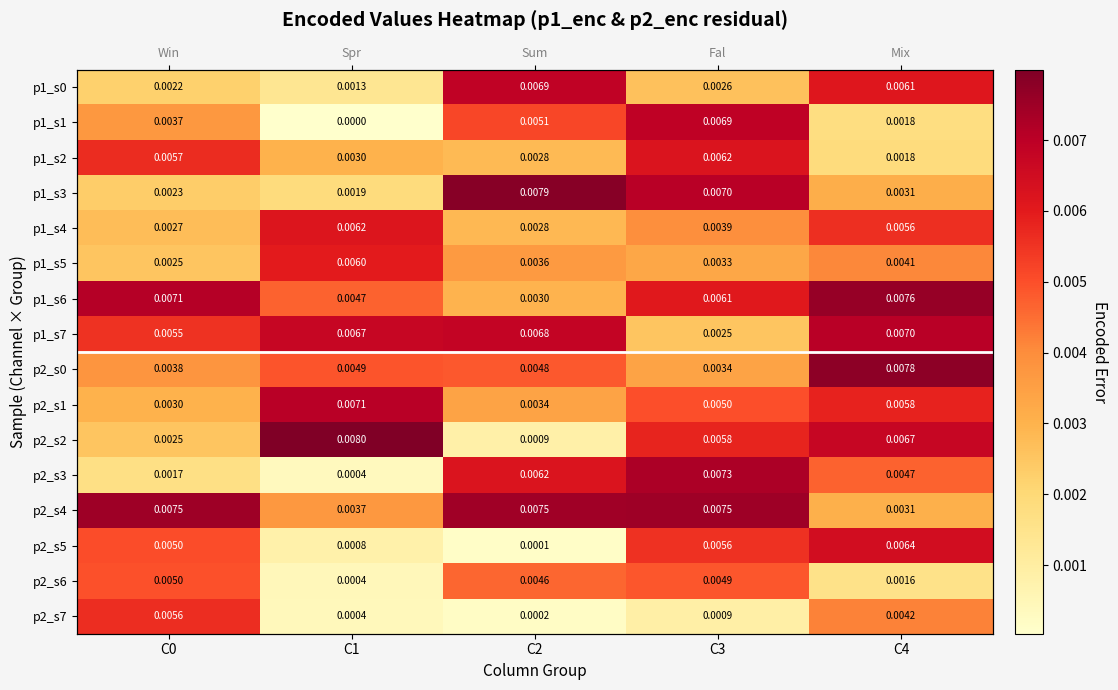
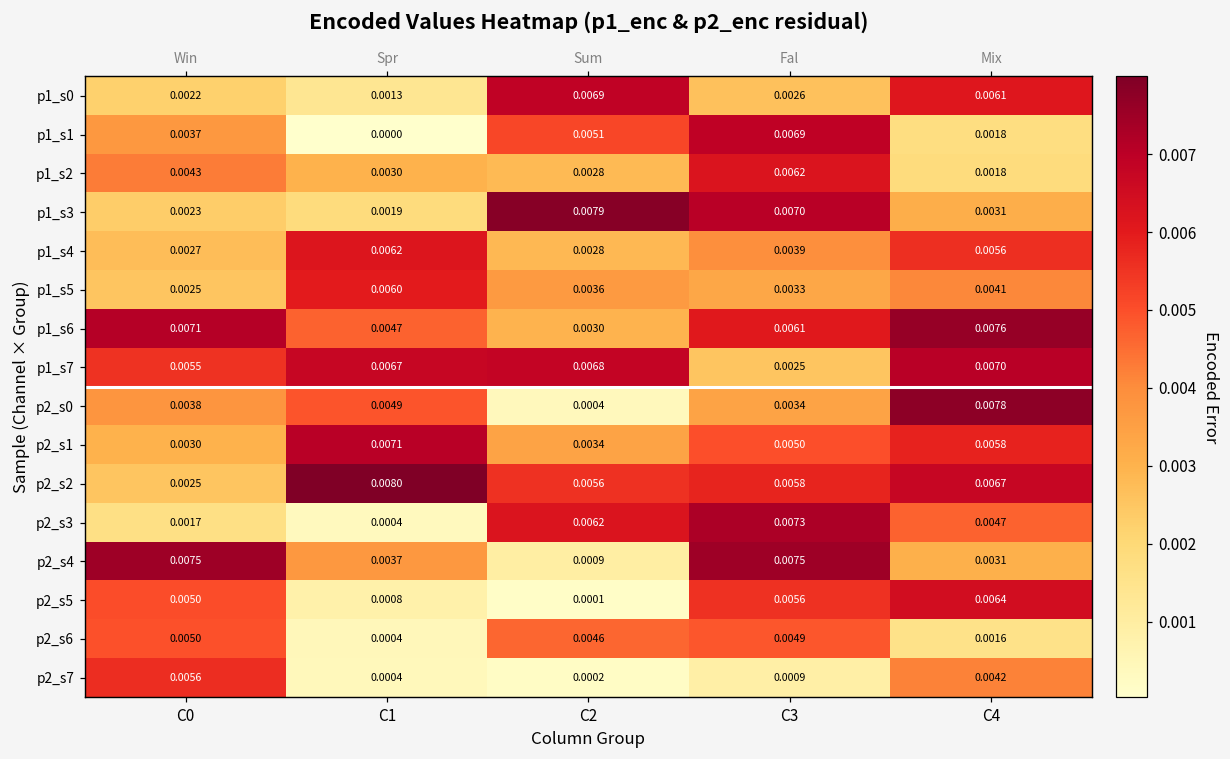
  {
    "p1_s0": {
      "C0": 0.0022,
      "C1": 0.0013,
      "C2": 0.0069,
      "C3": 0.0026,
      "C4": 0.0061
    },
    "p1_s1": {
      "C0": 0.0037,
      "C1": 0.0000,
      "C2": 0.0051,
      "C3": 0.0069,
      "C4": 0.0018
    },
    "p1_s2": {
-     "C0": 0.0057,
+     "C0": 0.0043,
      "C1": 0.0030,
      "C2": 0.0028,
      "C3": 0.0062,
      "C4": 0.0018
    },
    "p1_s3": {
      "C0": 0.0023,
      "C1": 0.0019,
      "C2": 0.0079,
      "C3": 0.0070,
      "C4": 0.0031
    },
    "p1_s4": {
      "C0": 0.0027,
      "C1": 0.0062,
      "C2": 0.0028,
      "C3": 0.0039,
      "C4": 0.0056
    },
    "p1_s5": {
      "C0": 0.0025,
      "C1": 0.0060,
      "C2": 0.0036,
      "C3": 0.0033,
      "C4": 0.0041
    },
    "p1_s6": {
      "C0": 0.0071,
      "C1": 0.0047,
      "C2": 0.0030,
      "C3": 0.0061,
      "C4": 0.0076
    },
    "p1_s7": {
      "C0": 0.0055,
      "C1": 0.0067,
      "C2": 0.0068,
      "C3": 0.0025,
      "C4": 0.0070
    },
    "p2_s0": {
      "C0": 0.0038,
      "C1": 0.0049,
-     "C2": 0.0048,
+     "C2": 0.0004,
      "C3": 0.0034,
      "C4": 0.0078
    },
    "p2_s1": {
      "C0": 0.0030,
      "C1": 0.0071,
      "C2": 0.0034,
      "C3": 0.0050,
      "C4": 0.0058
    },
    "p2_s2": {
      "C0": 0.0025,
      "C1": 0.0080,
-     "C2": 0.0009,
+     "C2": 0.0056,
      "C3": 0.0058,
      "C4": 0.0067
    },
    "p2_s3": {
      "C0": 0.0017,
      "C1": 0.0004,
      "C2": 0.0062,
      "C3": 0.0073,
      "C4": 0.0047
    },
    "p2_s4": {
      "C0": 0.0075,
      "C1": 0.0037,
-     "C2": 0.0075,
+     "C2": 0.0009,
      "C3": 0.0075,
      "C4": 0.0031
    },
    "p2_s5": {
      "C0": 0.0050,
      "C1": 0.0008,
      "C2": 0.0001,
      "C3": 0.0056,
      "C4": 0.0064
    },
    "p2_s6": {
      "C0": 0.0050,
      "C1": 0.0004,
      "C2": 0.0046,
      "C3": 0.0049,
      "C4": 0.0016
    },
    "p2_s7": {
      "C0": 0.0056,
      "C1": 0.0004,
      "C2": 0.0002,
      "C3": 0.0009,
      "C4": 0.0042
    }
  }
